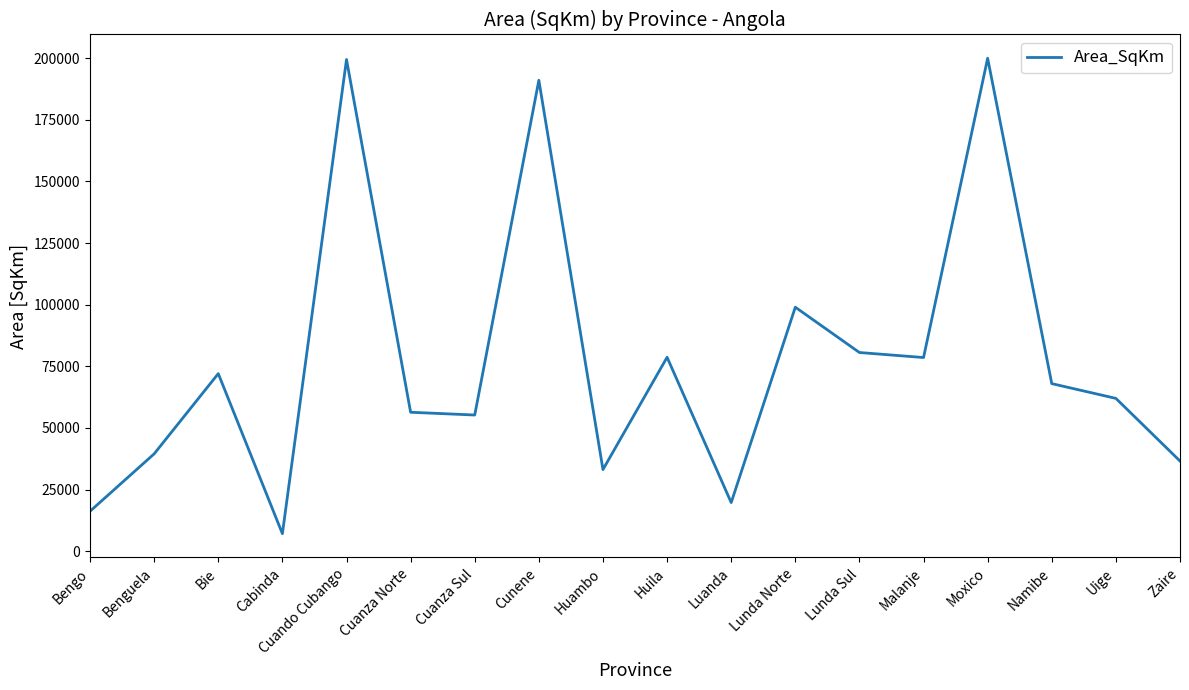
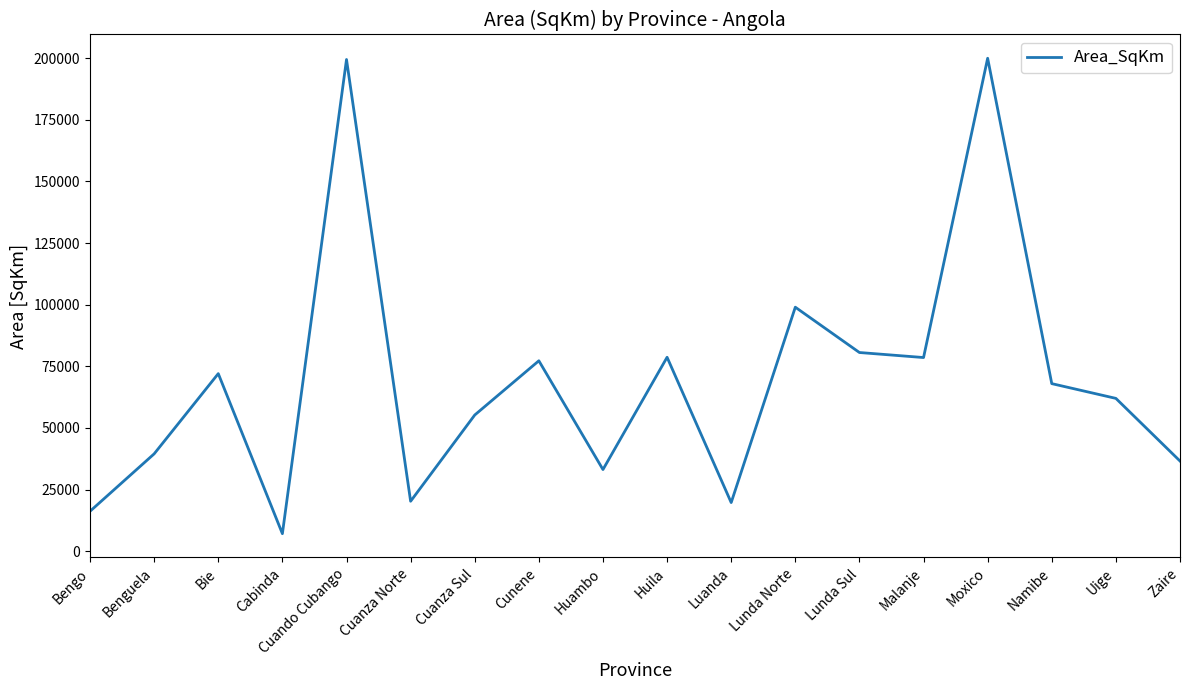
  {
    "Bengo": 16000,
    "Benguela": 40000,
    "Bie": 72000,
    "Cabinda": 7000,
    "Cuando Cubango": 199000,
-   "Cuanza Norte": 56000,
+   "Cuanza Norte": 20000,
    "Cuanza Sul": 55000,
-   "Cunene": 191000,
+   "Cunene": 77000,
    "Huambo": 33000,
    "Huila": 79000,
    "Luanda": 20000,
    "Lunda Norte": 99000,
    "Lunda Sul": 81000,
    "Malanje": 79000,
    "Moxico": 200000,
    "Namibe": 68000,
    "Uige": 62000,
    "Zaire": 37000
  }
